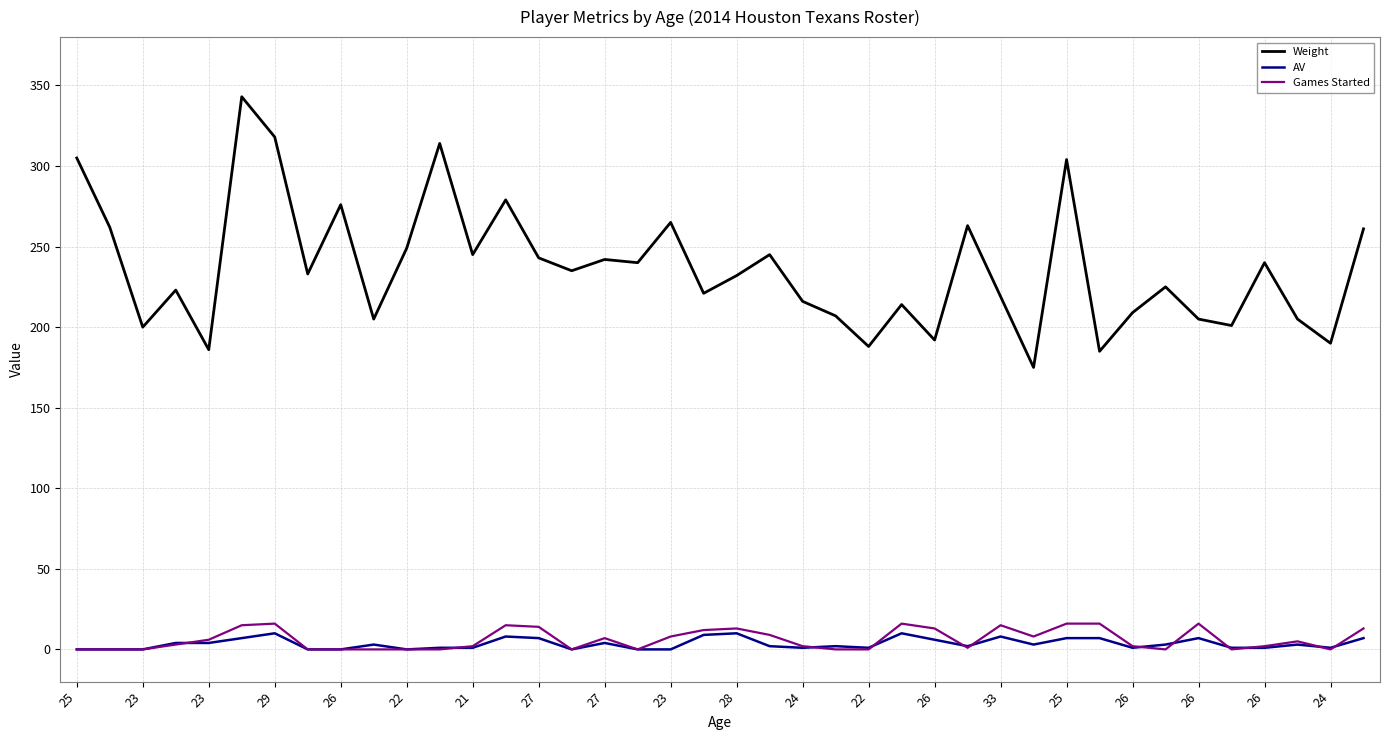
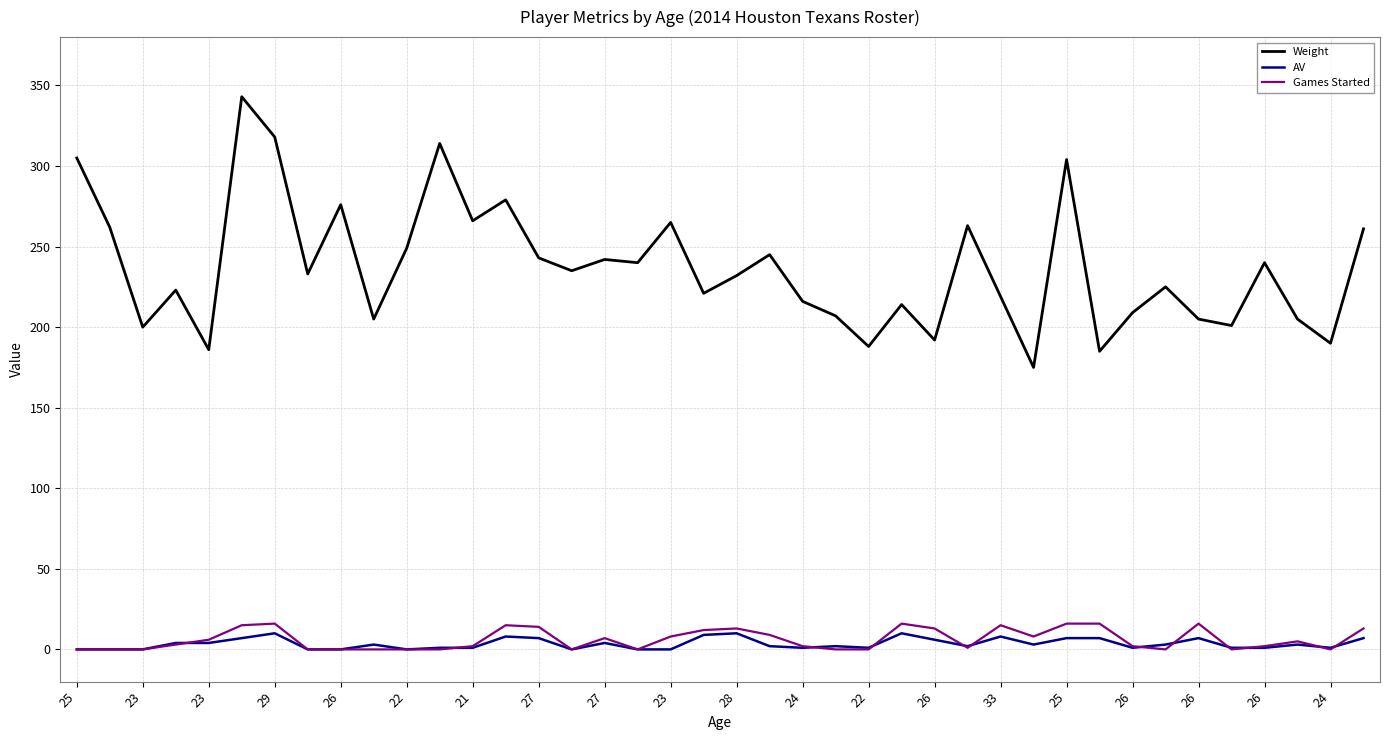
  {
    "Weight": {
-     "21": 245
+     "21": 266
    }
  }
